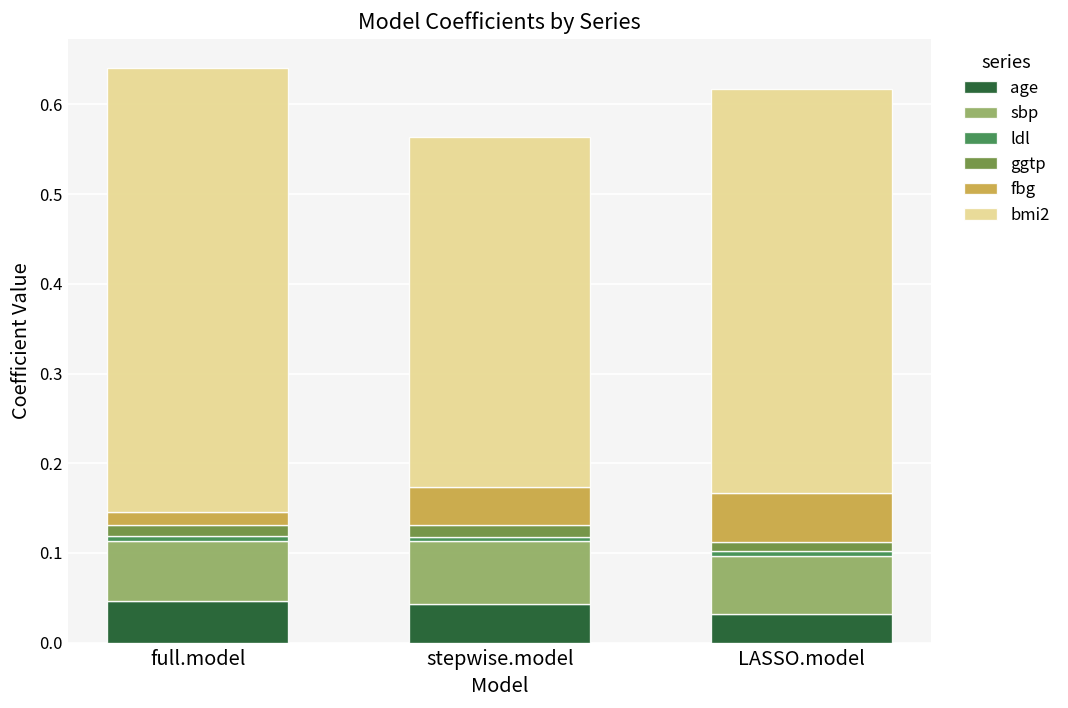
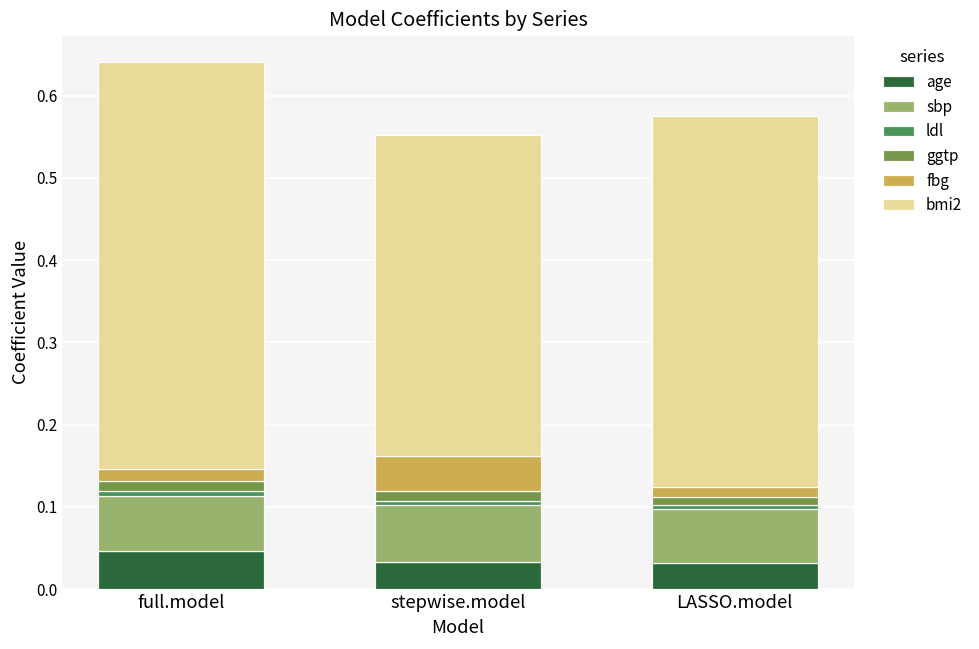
  {
    "age": {
      "full.model": 0.05,
-     "stepwise.model": 0.04,
+     "stepwise.model": 0.03,
      "LASSO.model": 0.03
    },
    "sbp": {
      "full.model": 0.07,
      "stepwise.model": 0.07,
      "LASSO.model": 0.07
    },
    "fbg": {
      "full.model": 0.01,
      "stepwise.model": 0.04,
-     "LASSO.model": 0.05
+     "LASSO.model": 0.01
    },
    "bmi2": {
      "full.model": 0.50,
      "stepwise.model": 0.39,
      "LASSO.model": 0.45
    }
  }
